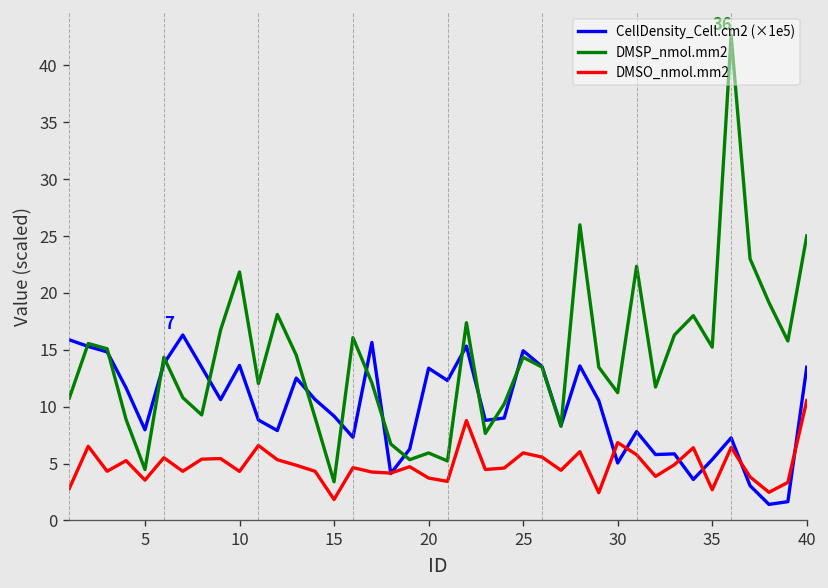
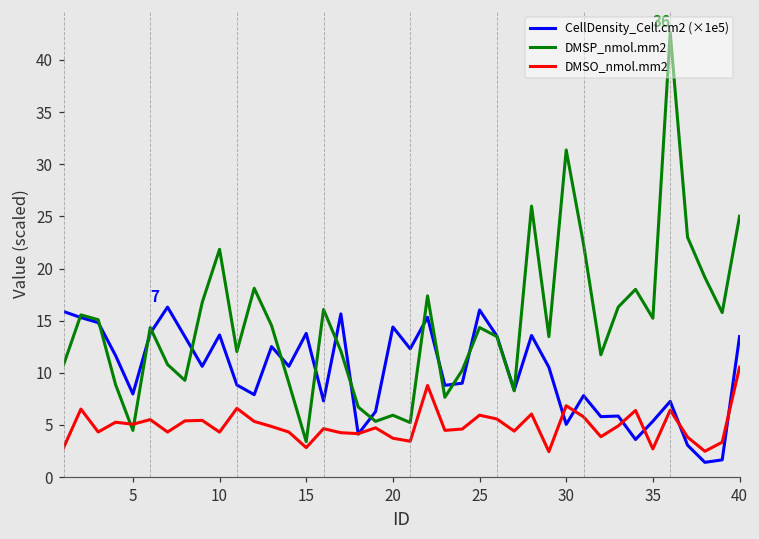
  {
    "CellDensity_Cell.cm2 (×1e5)": {
      "5": 8,
      "10": 14,
-     "15": 9,
-     "20": 13,
-     "25": 15,
+     "15": 14,
+     "20": 14,
+     "25": 16,
      "30": 5,
      "35": 5,
      "40": 13
    },
    "DMSP_nmol.mm2": {
      "5": 4,
      "10": 22,
      "15": 3,
      "20": 6,
      "25": 14,
-     "30": 11,
+     "30": 31,
      "35": 15,
      "40": 25
    },
    "DMSO_nmol.mm2": {
-     "5": 4,
+     "5": 5,
      "10": 4,
-     "15": 2,
+     "15": 3,
      "20": 4,
      "25": 6,
      "30": 7,
      "35": 3,
      "40": 11
    }
  }
